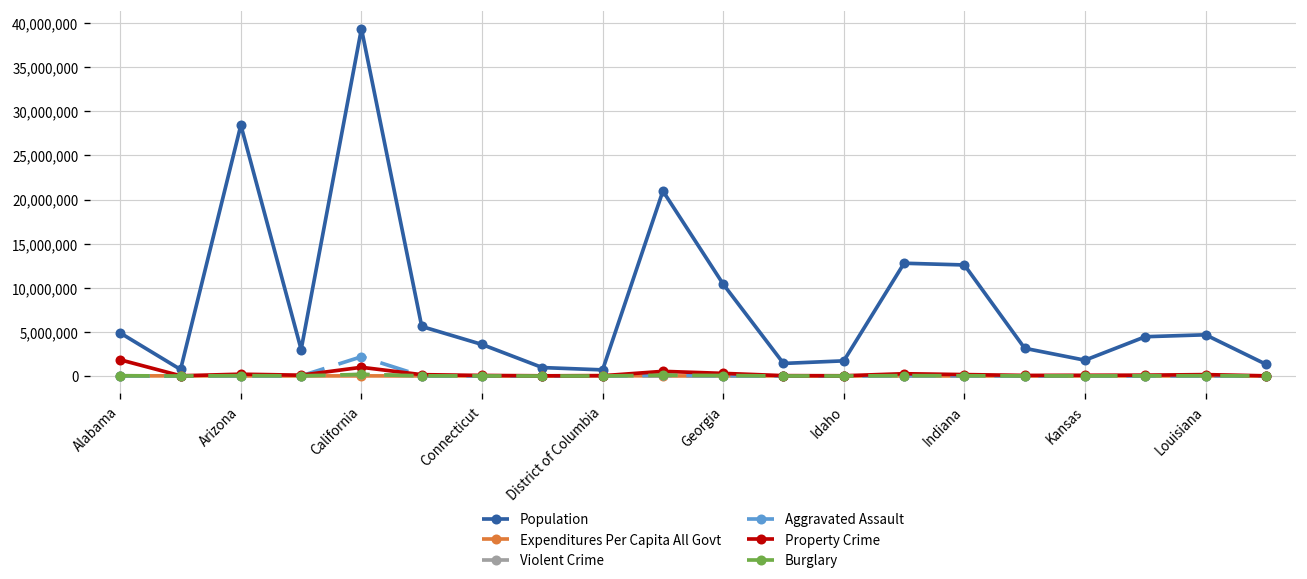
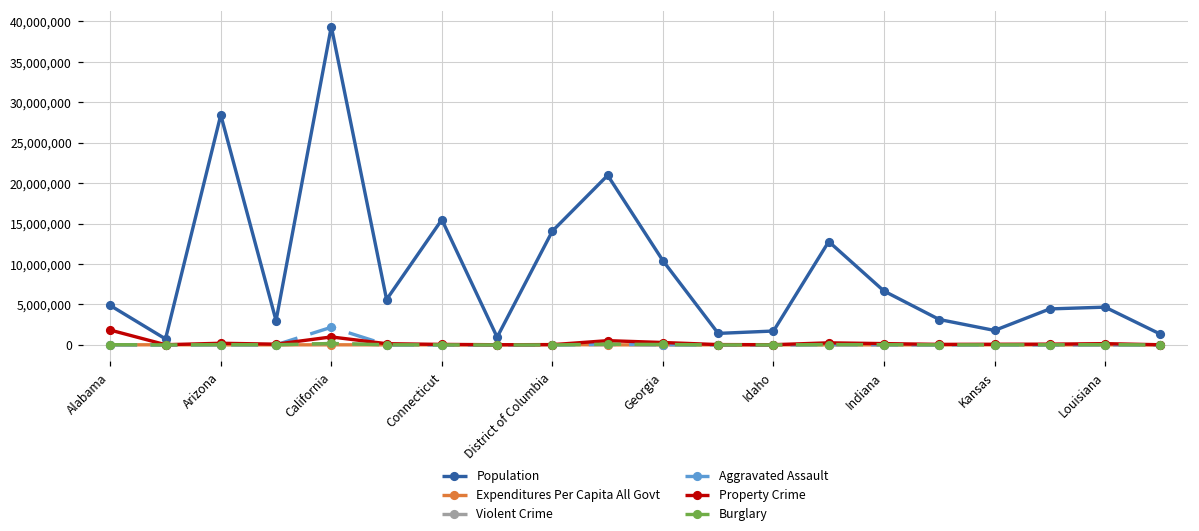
  {
    "Population": {
      "Alabama": "5,000,000",
      "Arizona": "28,000,000",
      "California": "39,000,000",
-     "Connecticut": "4,000,000",
-     "District of Columbia": "1,000,000",
+     "Connecticut": "15,000,000",
+     "District of Columbia": "14,000,000",
      "Georgia": "10,000,000",
      "Idaho": "2,000,000",
-     "Indiana": "13,000,000",
+     "Indiana": "7,000,000",
      "Kansas": "2,000,000",
      "Louisiana": "5,000,000"
    },
    "Aggravated Assault": {
      "California": "2,000,000"
    },
    "Property Crime": {
      "Alabama": "2,000,000",
      "California": "1,000,000"
    }
  }
